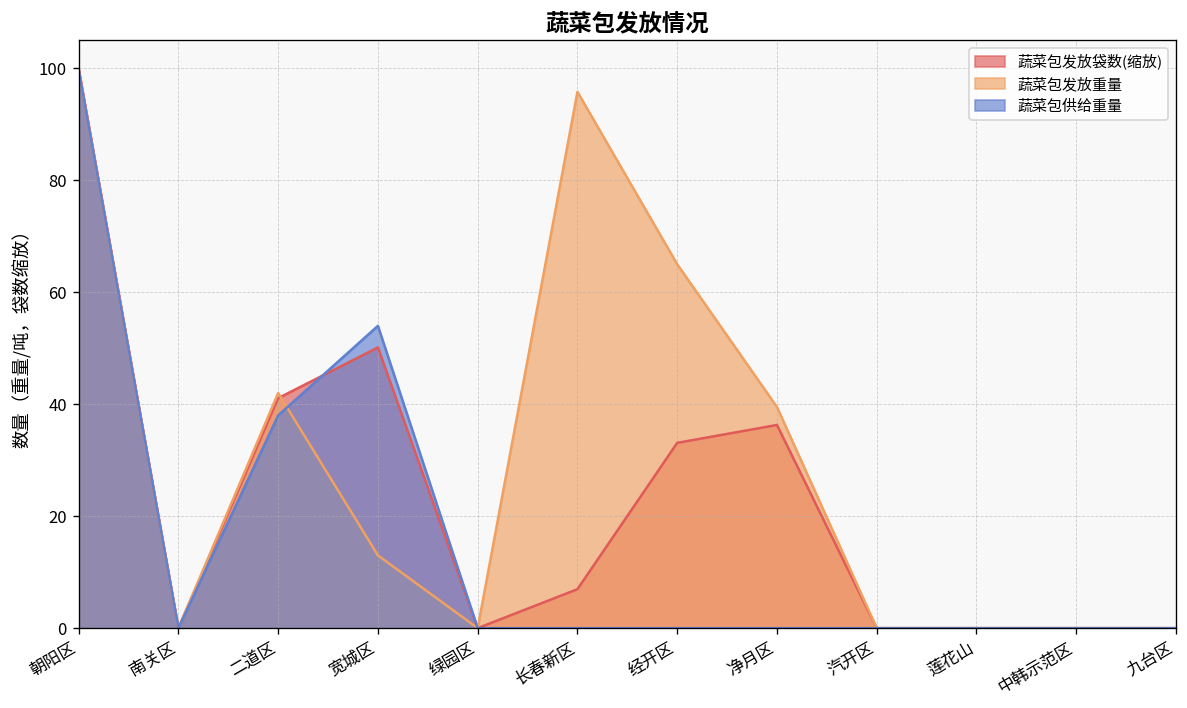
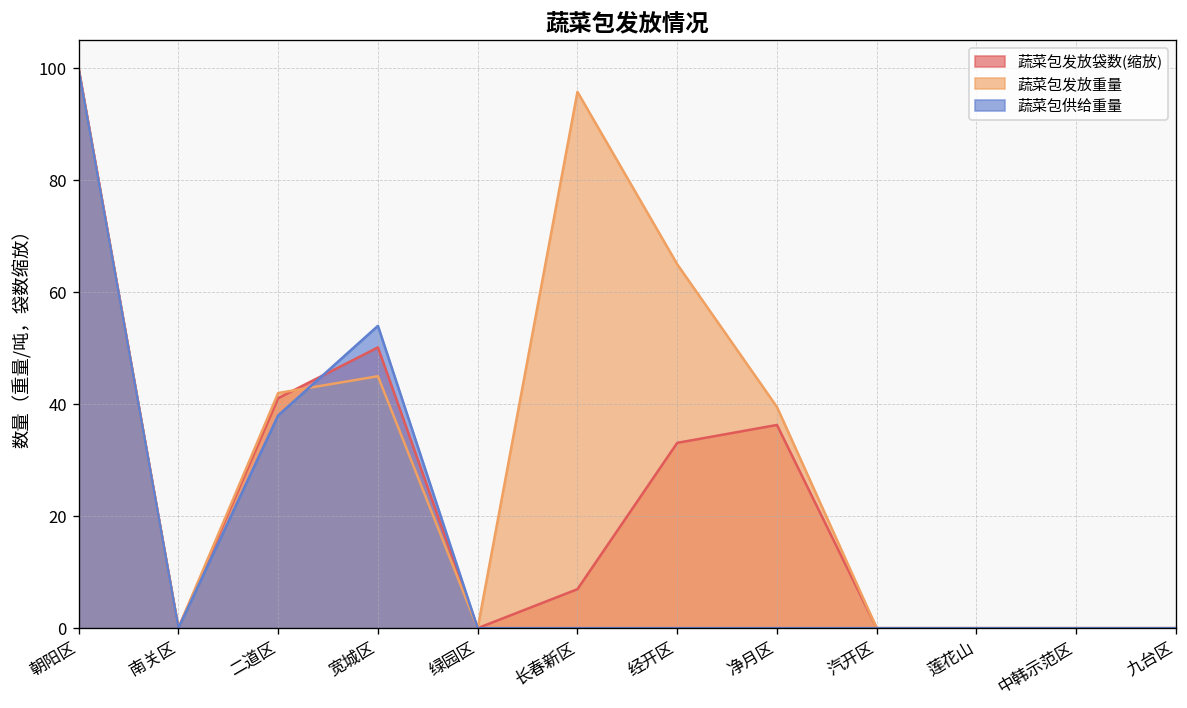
  {
    "蔬菜包发放袋数(缩放)": {
      "二道区": 41,
      "宽城区": 50,
      "长春新区": 7,
      "经开区": 33,
      "净月区": 36
    },
    "蔬菜包发放重量": {
      "二道区": 42,
-     "宽城区": 13,
+     "宽城区": 45,
      "长春新区": 96,
      "经开区": 65,
      "净月区": 40
    },
    "蔬菜包供给重量": {
      "二道区": 38,
      "宽城区": 54,
      "长春新区": 0,
      "经开区": 0,
      "净月区": 0
    }
  }
